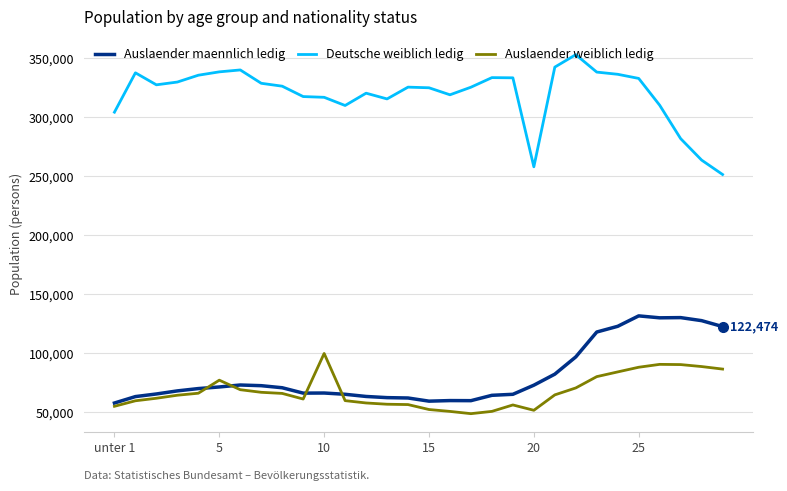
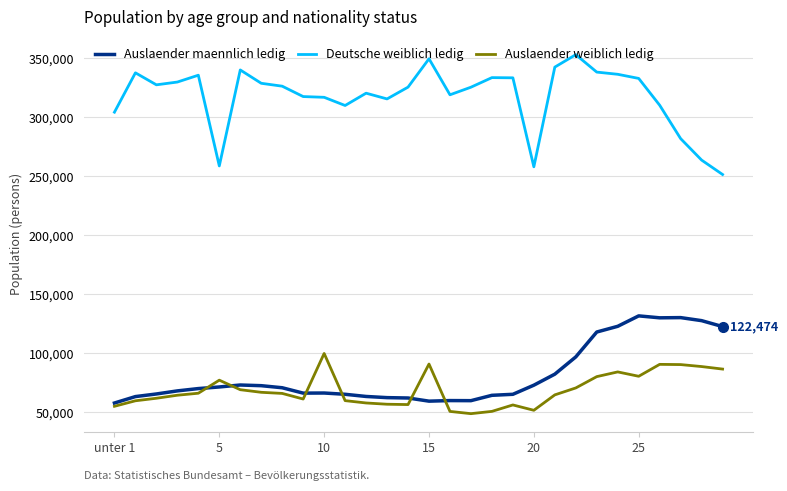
  {
    "Deutsche weiblich ledig": {
      "unter 1": "304,000",
-     "5": "339,000",
+     "5": "259,000",
      "10": "317,000",
-     "15": "325,000",
+     "15": "350,000",
      "20": "258,000",
      "25": "333,000"
    },
    "Auslaender weiblich ledig": {
      "unter 1": "55,000",
      "5": "77,000",
      "10": "100,000",
-     "15": "52,000",
+     "15": "91,000",
      "20": "51,000",
-     "25": "88,000"
+     "25": "80,000"
    }
  }
